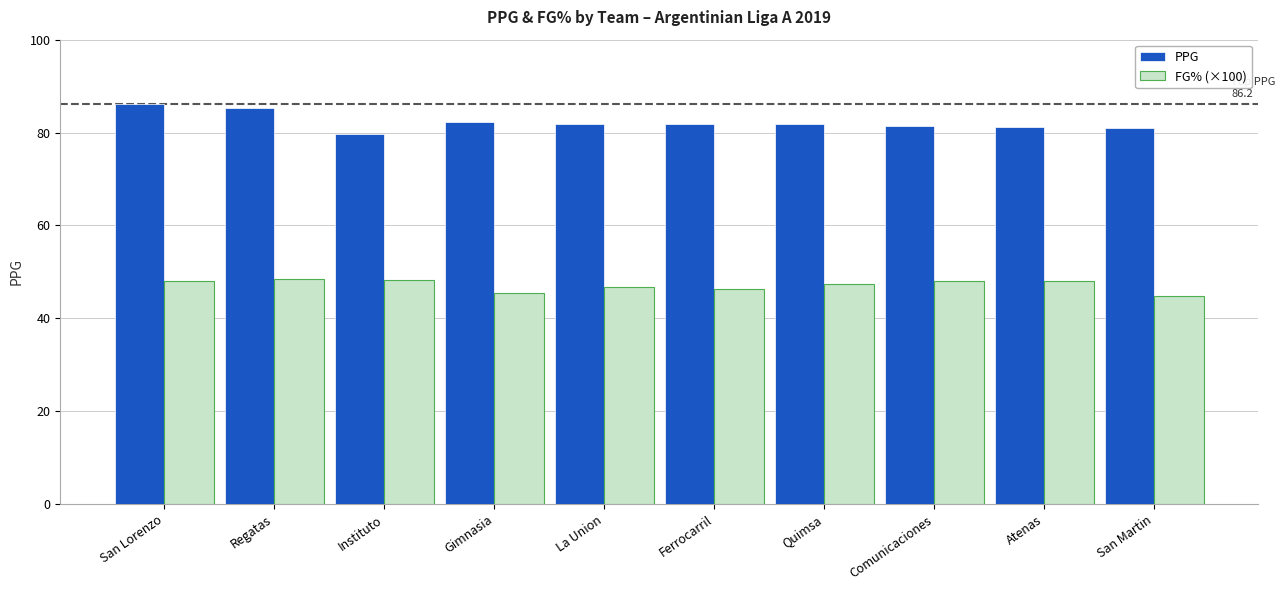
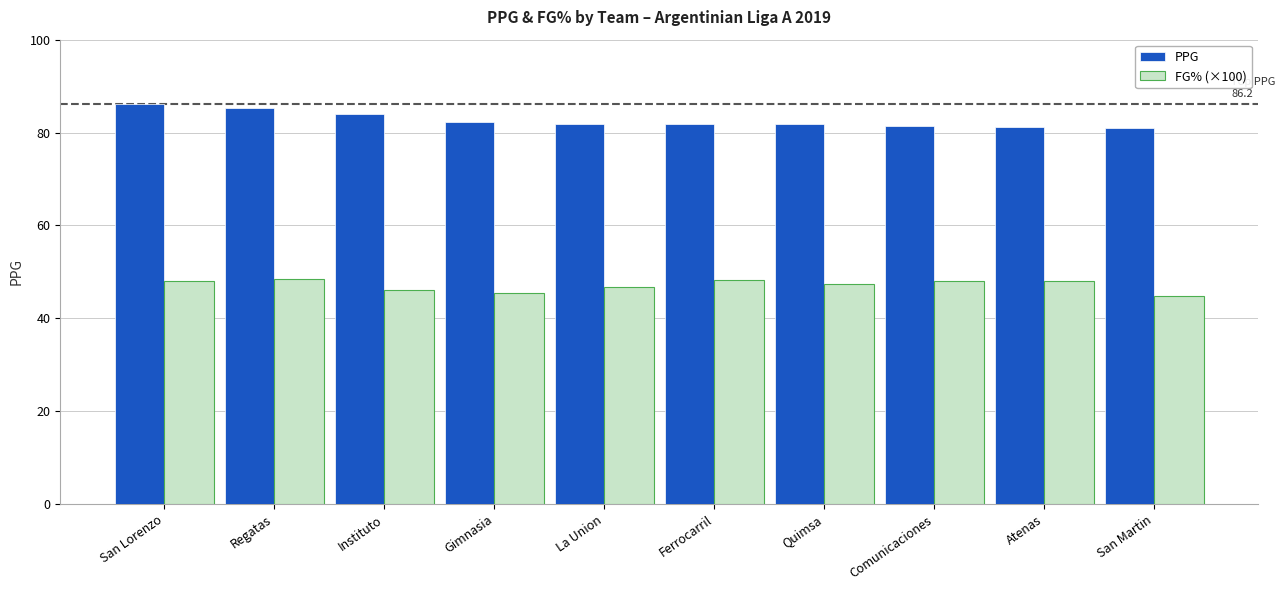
  {
    "PPG": {
      "San Lorenzo": 86,
      "Regatas": 85,
-     "Instituto": 80,
+     "Instituto": 84,
      "Gimnasia": 82,
      "La Union": 82,
      "Ferrocarril": 82,
      "Quimsa": 82,
      "Comunicaciones": 82,
      "Atenas": 81,
      "San Martin": 81
    },
    "FG% (×100)": {
      "San Lorenzo": 48,
      "Regatas": 48,
-     "Instituto": 48,
+     "Instituto": 46,
      "Gimnasia": 45,
      "La Union": 47,
-     "Ferrocarril": 46,
+     "Ferrocarril": 48,
      "Quimsa": 47,
      "Comunicaciones": 48,
      "Atenas": 48,
      "San Martin": 45
    }
  }
